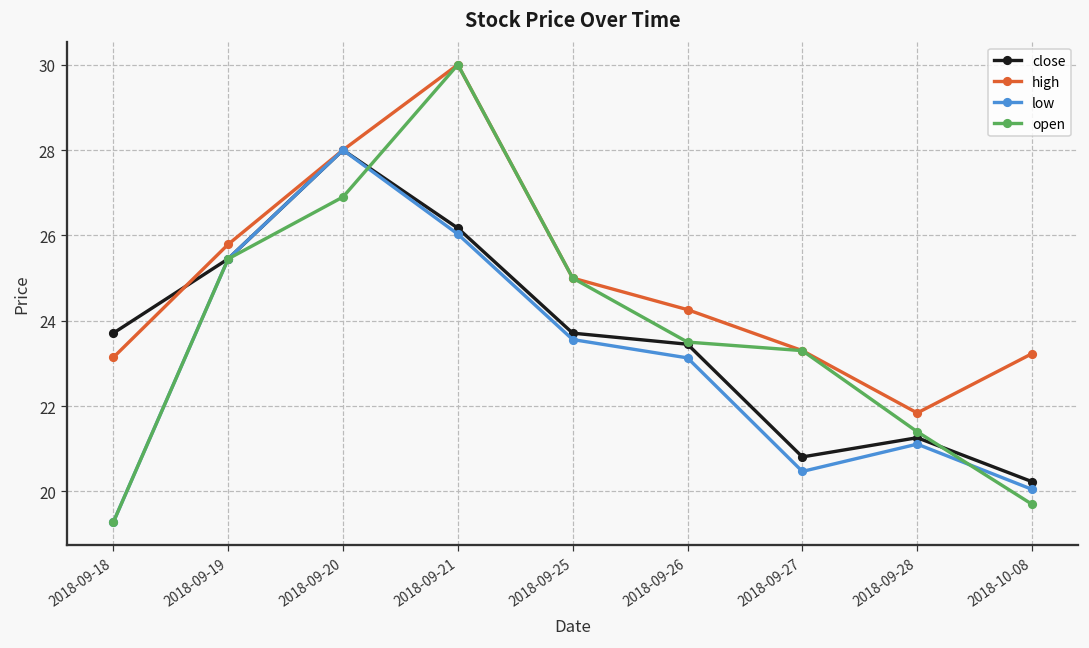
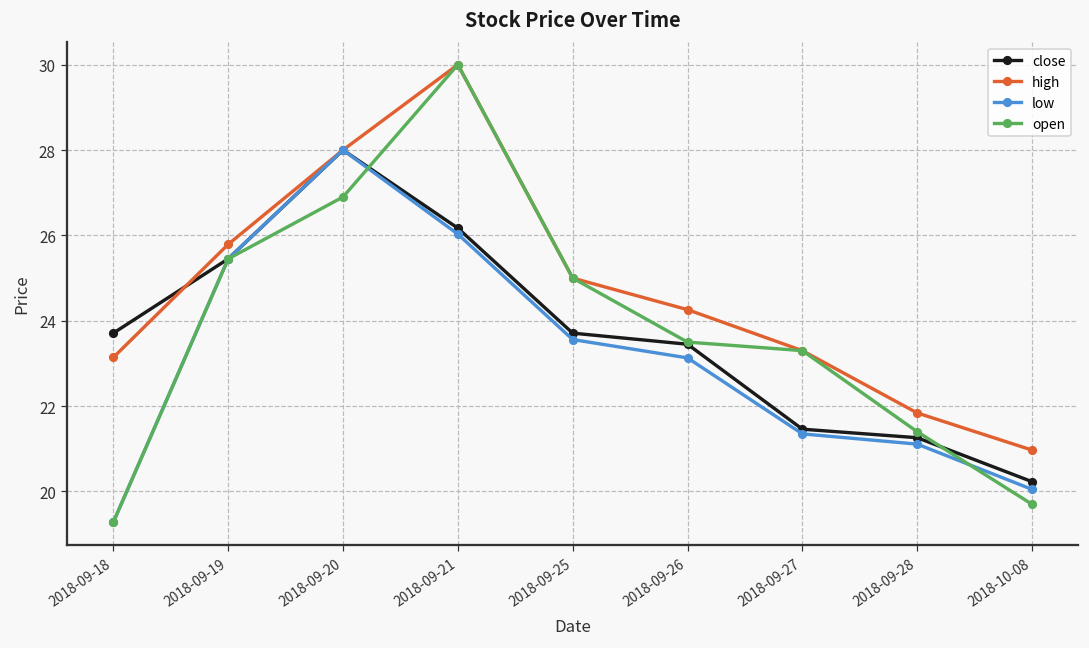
  {
    "close": {
      "2018-09-18": 23.7,
      "2018-09-21": 26.2,
      "2018-09-25": 23.7,
-     "2018-09-27": 20.8,
+     "2018-09-27": 21.5,
      "2018-09-28": 21.3,
      "2018-10-08": 20.2
    },
    "high": {
      "2018-09-18": 23.1,
      "2018-09-19": 25.8,
      "2018-09-26": 24.3,
      "2018-09-28": 21.8,
-     "2018-10-08": 23.2
+     "2018-10-08": 21.0
    },
    "low": {
      "2018-09-21": 26.0,
      "2018-09-25": 23.6,
      "2018-09-26": 23.1,
-     "2018-09-27": 20.5,
+     "2018-09-27": 21.4,
      "2018-09-28": 21.1,
      "2018-10-08": 20.1
    },
    "open": {
      "2018-09-20": 26.9,
      "2018-09-28": 21.4,
      "2018-10-08": 19.7
    }
  }
